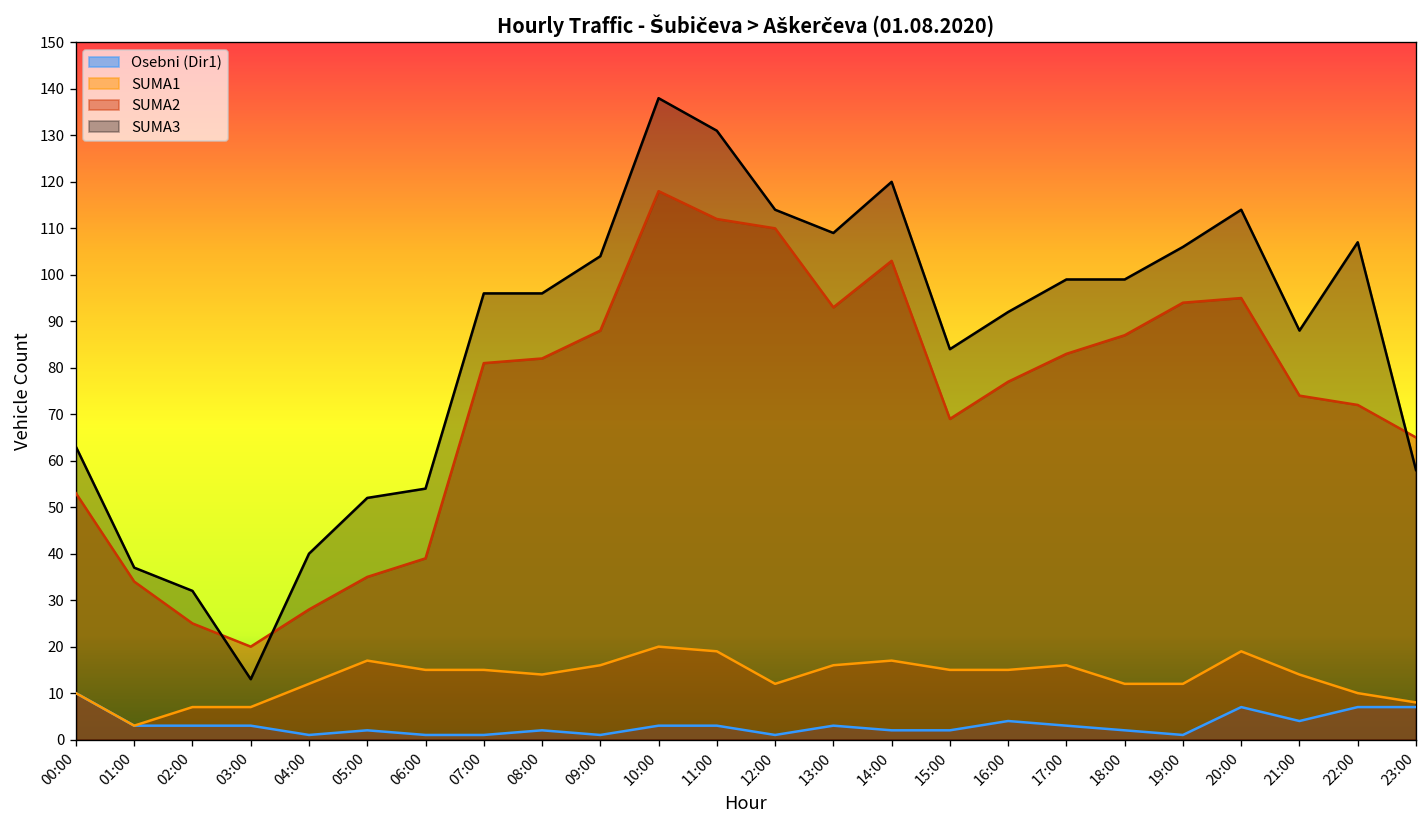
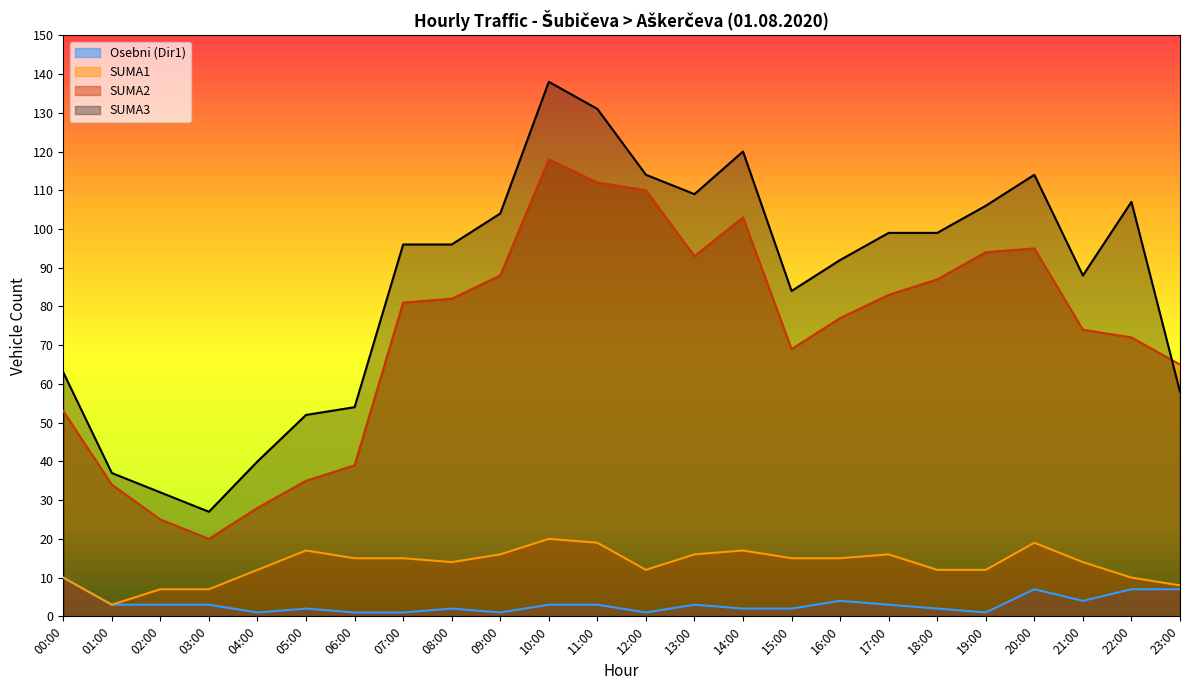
  {
    "Osebni (Dir1)": {
      "02:00": 3,
      "03:00": 3,
      "04:00": 1,
      "05:00": 2,
      "06:00": 1,
      "07:00": 1,
      "08:00": 2,
      "09:00": 1,
      "10:00": 3,
      "11:00": 3,
      "12:00": 1,
      "13:00": 3,
      "14:00": 2,
      "15:00": 2,
      "16:00": 4,
      "17:00": 3,
      "18:00": 2,
      "19:00": 1,
      "20:00": 7,
      "21:00": 4,
      "22:00": 7,
      "23:00": 7
    },
    "SUMA1": {
      "02:00": 7,
      "03:00": 7,
      "04:00": 12,
      "05:00": 17,
      "06:00": 15,
      "07:00": 15,
      "08:00": 14,
      "09:00": 16,
      "10:00": 20,
      "11:00": 19,
      "12:00": 12,
      "13:00": 16,
      "14:00": 17,
      "15:00": 15,
      "16:00": 15,
      "17:00": 16,
      "18:00": 12,
      "19:00": 12,
      "20:00": 19,
      "21:00": 14,
      "22:00": 10,
      "23:00": 8
    },
    "SUMA2": {
      "00:00": 53,
      "01:00": 34,
      "02:00": 25,
      "03:00": 20,
      "04:00": 28,
      "05:00": 35,
      "06:00": 39,
      "07:00": 81,
      "08:00": 82,
      "09:00": 88,
      "10:00": 118,
      "11:00": 112,
      "12:00": 110,
      "13:00": 93,
      "14:00": 103,
      "15:00": 69,
      "16:00": 77,
      "17:00": 83,
      "18:00": 87,
      "19:00": 94,
      "20:00": 95,
      "21:00": 74,
      "22:00": 72,
      "23:00": 65
    },
    "SUMA3": {
      "00:00": 63,
      "01:00": 37,
      "02:00": 32,
-     "03:00": 13,
+     "03:00": 27,
      "04:00": 40,
      "05:00": 52,
      "06:00": 54,
      "07:00": 96,
      "08:00": 96,
      "09:00": 104,
      "10:00": 138,
      "11:00": 131,
      "12:00": 114,
      "13:00": 109,
      "14:00": 120,
      "15:00": 84,
      "16:00": 92,
      "17:00": 99,
      "18:00": 99,
      "19:00": 106,
      "20:00": 114,
      "21:00": 88,
      "22:00": 107,
      "23:00": 58
    }
  }
